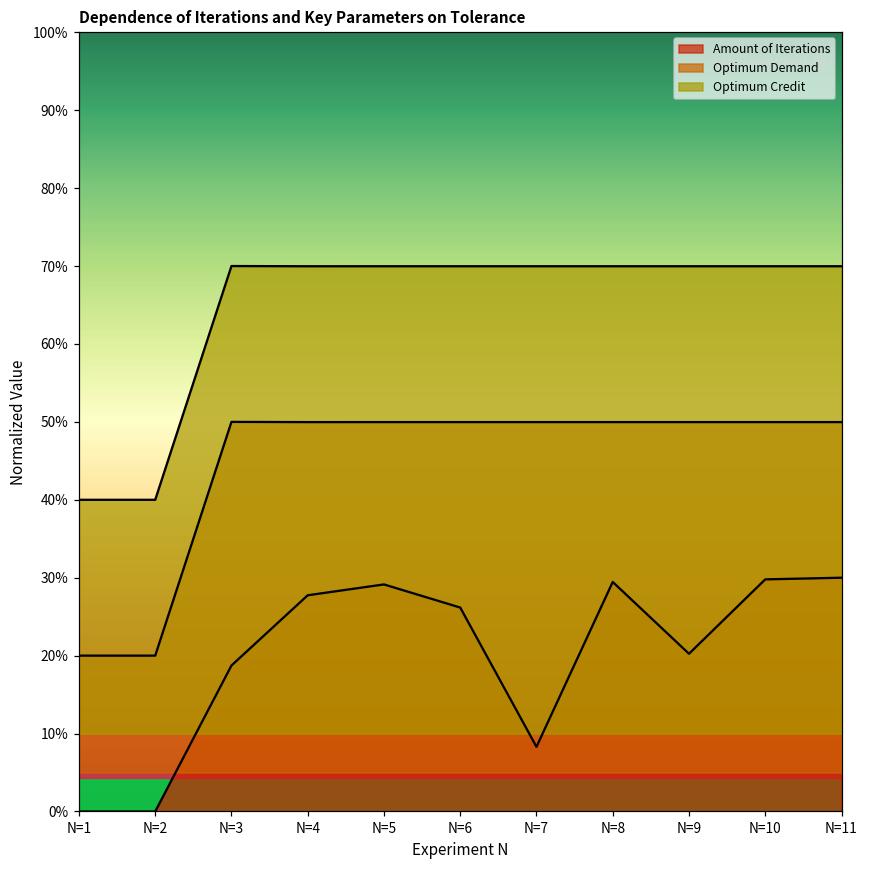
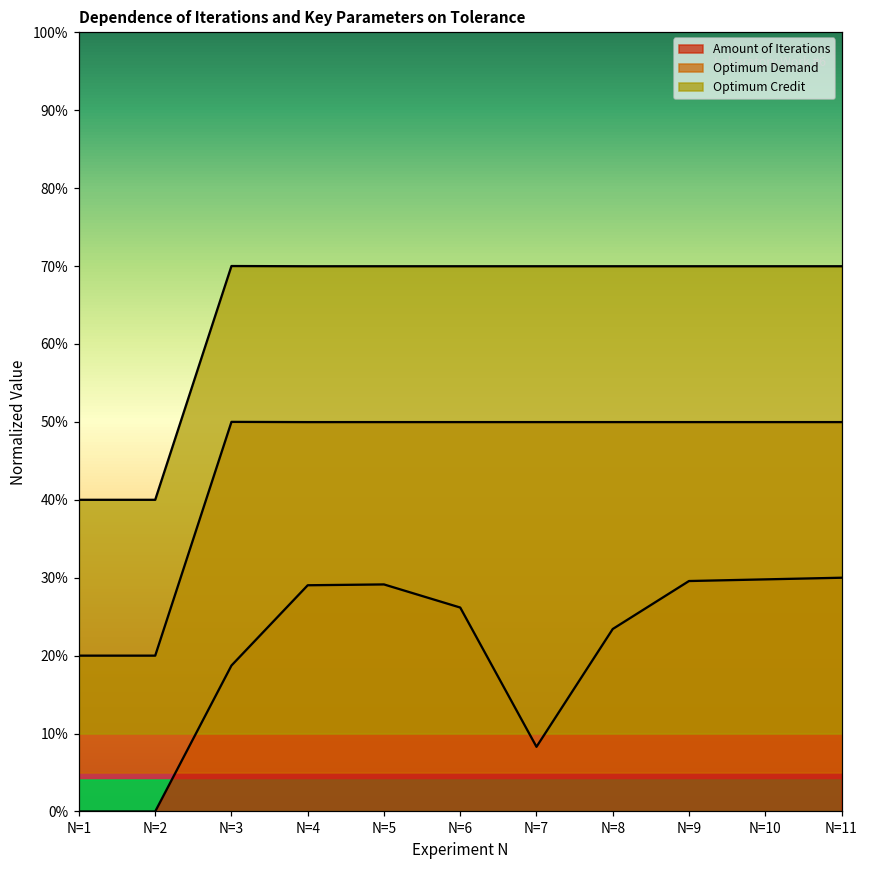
  {
    "Amount of Iterations": {
      "N=3": "19%",
-     "N=4": "28%",
+     "N=4": "29%",
      "N=5": "29%",
      "N=6": "26%",
      "N=7": "8%",
-     "N=8": "29%",
-     "N=9": "20%",
+     "N=8": "23%",
+     "N=9": "30%",
      "N=10": "30%",
      "N=11": "30%"
    },
    "Optimum Demand": {
      "N=1": "20%",
      "N=2": "20%",
      "N=3": "50%",
      "N=4": "50%",
      "N=5": "50%",
      "N=6": "50%",
      "N=7": "50%",
      "N=8": "50%",
      "N=9": "50%",
      "N=10": "50%",
      "N=11": "50%"
    },
    "Optimum Credit": {
      "N=1": "40%",
      "N=2": "40%",
      "N=3": "70%",
      "N=4": "70%",
      "N=5": "70%",
      "N=6": "70%",
      "N=7": "70%",
      "N=8": "70%",
      "N=9": "70%",
      "N=10": "70%",
      "N=11": "70%"
    }
  }
